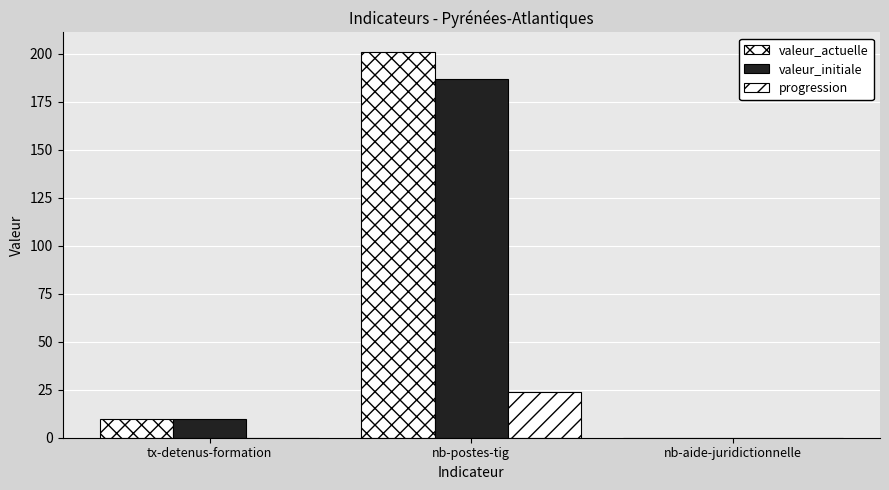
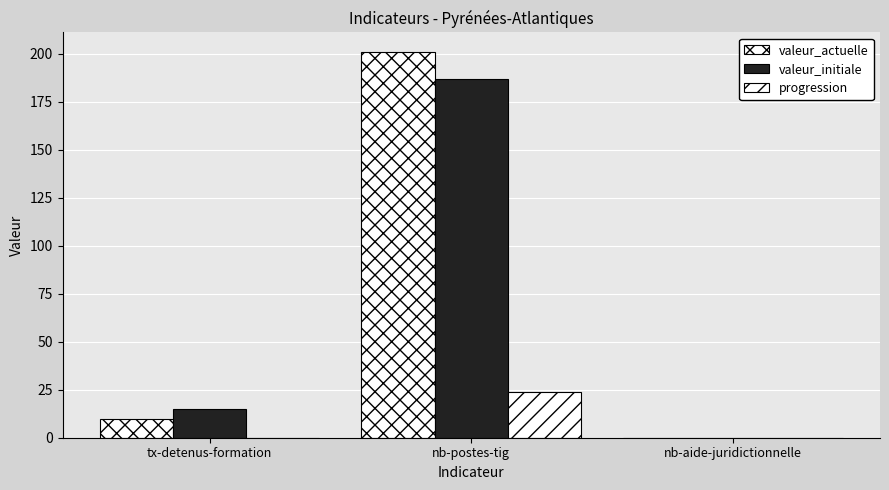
  {
    "valeur_initiale": {
-     "tx-detenus-formation": 10,
+     "tx-detenus-formation": 15,
      "nb-postes-tig": 187,
      "nb-aide-juridictionnelle": 0
    }
  }
